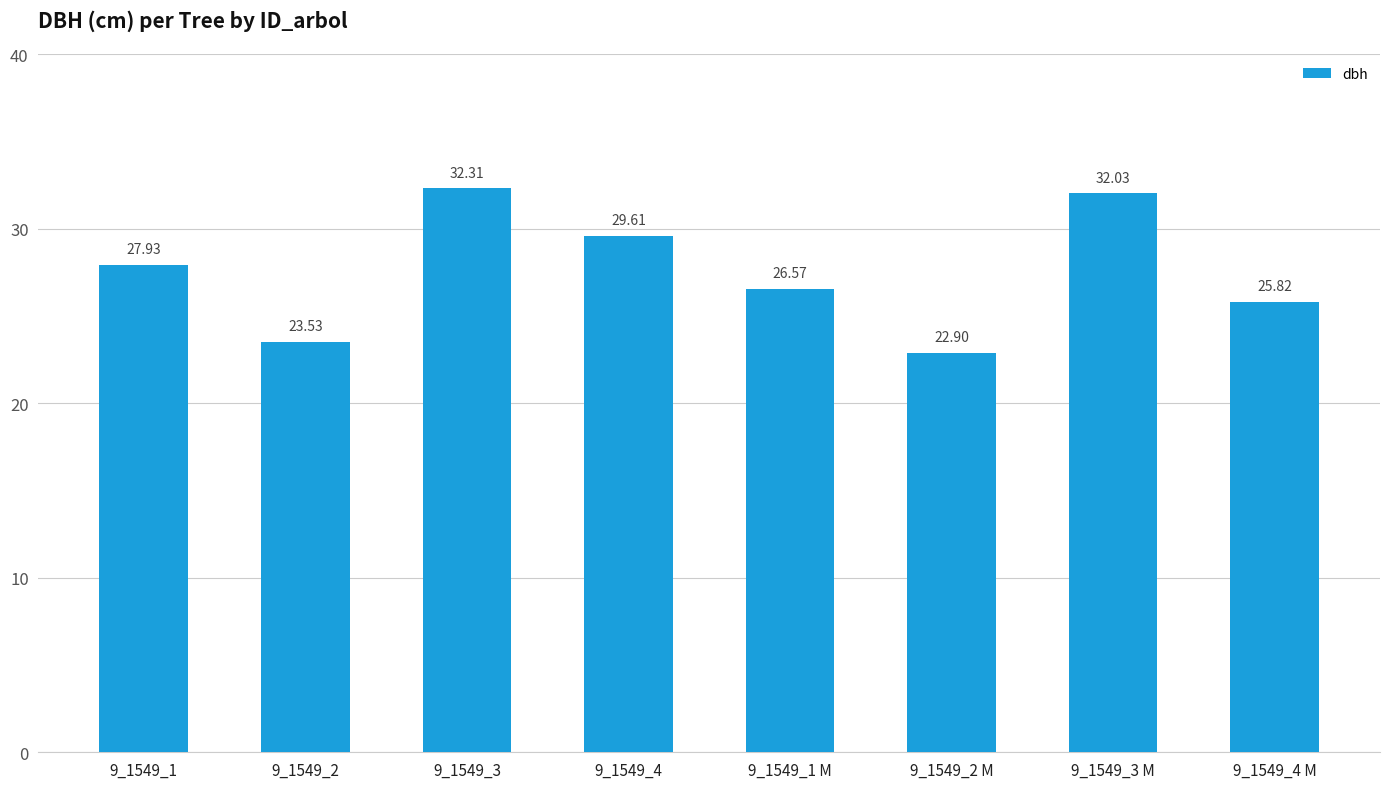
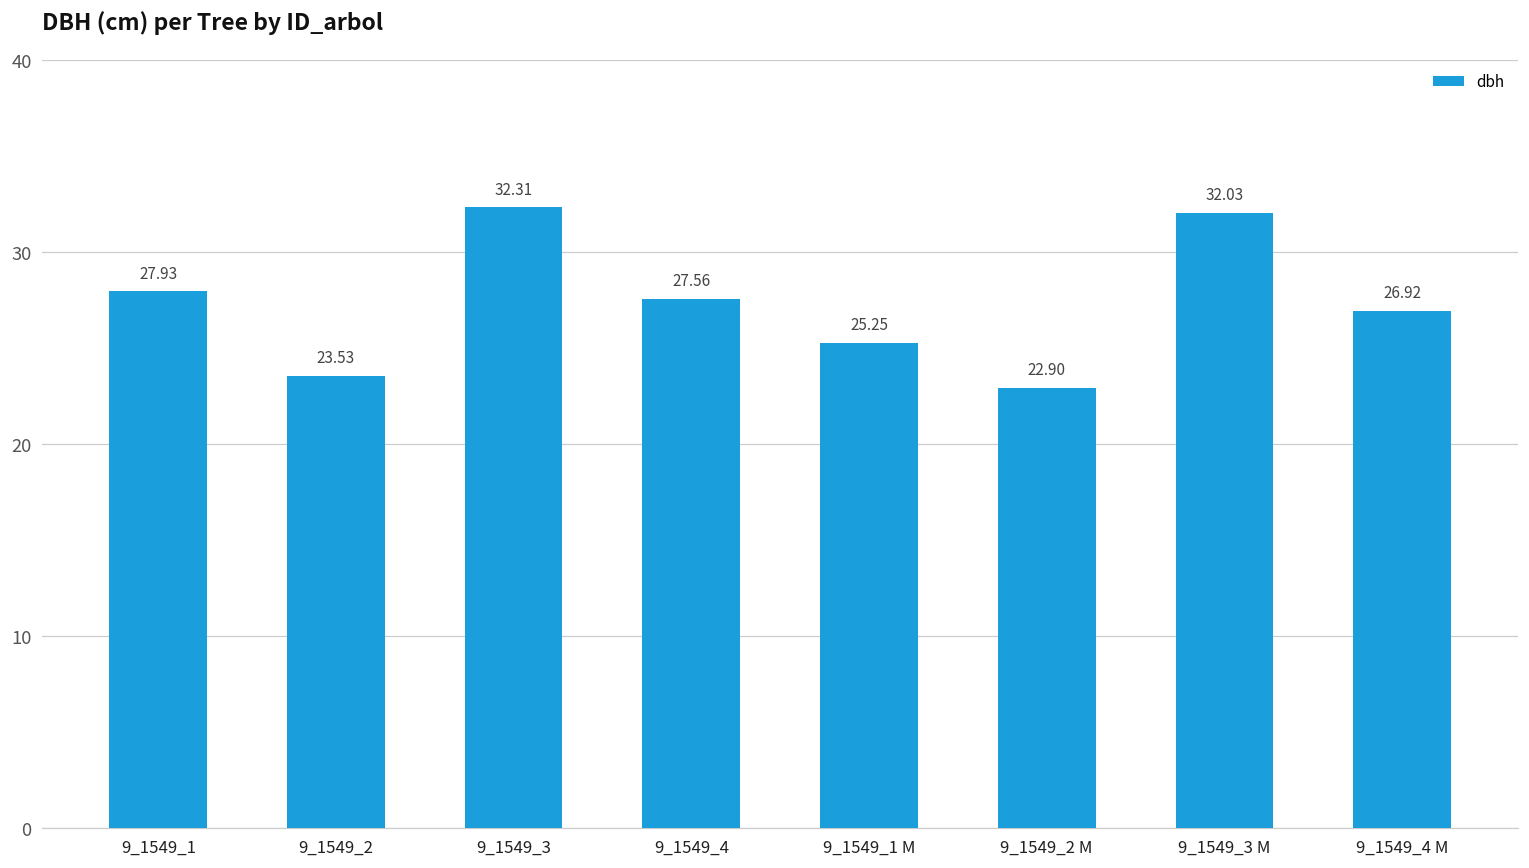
  {
    "9_1549_1": 27.93,
    "9_1549_2": 23.53,
    "9_1549_3": 32.31,
-   "9_1549_4": 29.61,
-   "9_1549_1 M": 26.57,
+   "9_1549_4": 27.56,
+   "9_1549_1 M": 25.25,
    "9_1549_2 M": 22.90,
    "9_1549_3 M": 32.03,
-   "9_1549_4 M": 25.82
+   "9_1549_4 M": 26.92
  }
